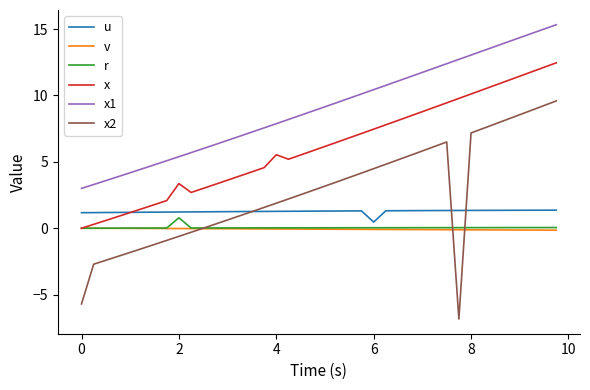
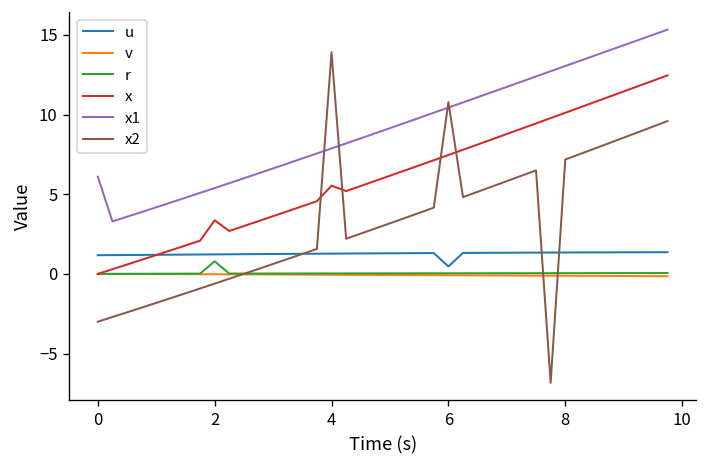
  {
    "u": {
      "0": 1.2,
      "2": 1.2,
      "4": 1.3,
      "6": 0.5,
      "8": 1.3
    },
    "v": {
      "2": 0.0
    },
    "r": {
      "2": 0.8
    },
    "x": {
      "2": 3.4,
      "4": 5.5,
      "6": 7.5,
      "8": 10.1
    },
    "x1": {
-     "0": 3.0,
+     "0": 6.1,
      "2": 5.4,
      "4": 7.9,
      "6": 10.4,
      "8": 13.0
    },
    "x2": {
-     "0": -5.7,
+     "0": -3.0,
      "2": -0.6,
-     "4": 1.9,
-     "6": 4.5,
+     "4": 13.9,
+     "6": 10.8,
      "8": 7.2
    }
  }
